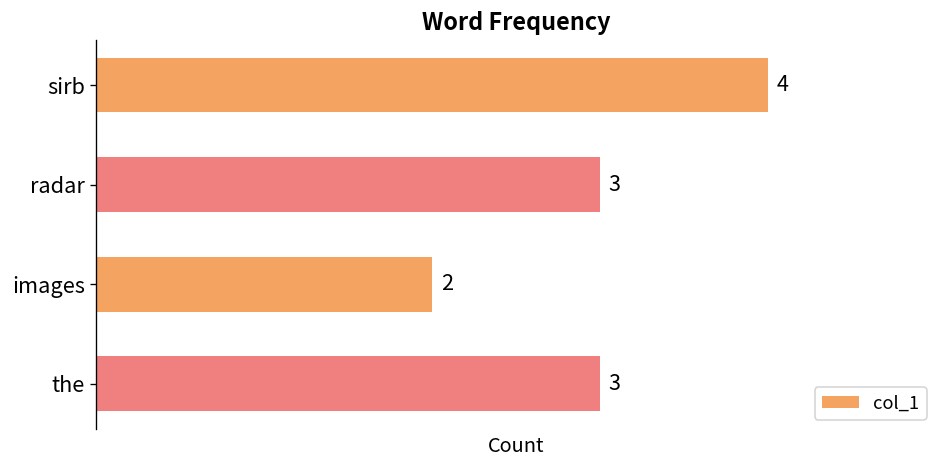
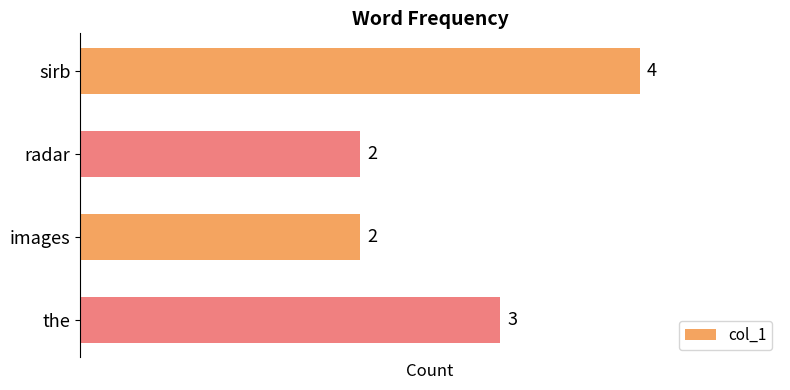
  {
    "sirb": 4,
-   "radar": 3,
+   "radar": 2,
    "images": 2,
    "the": 3
  }
